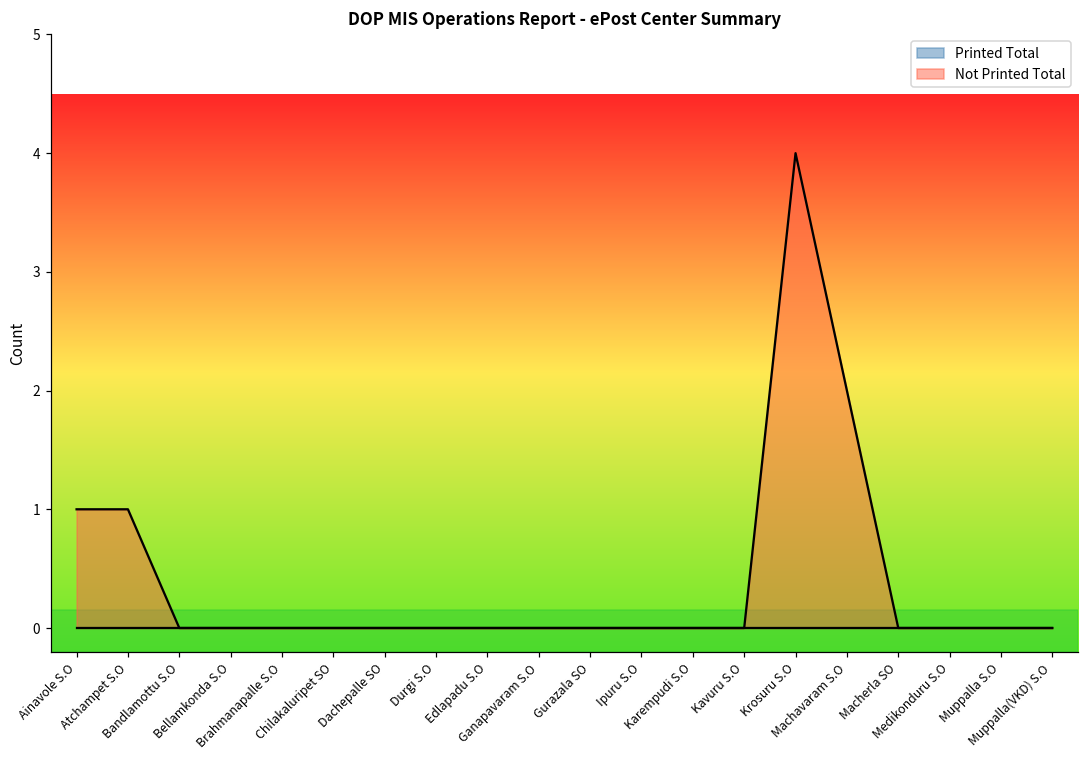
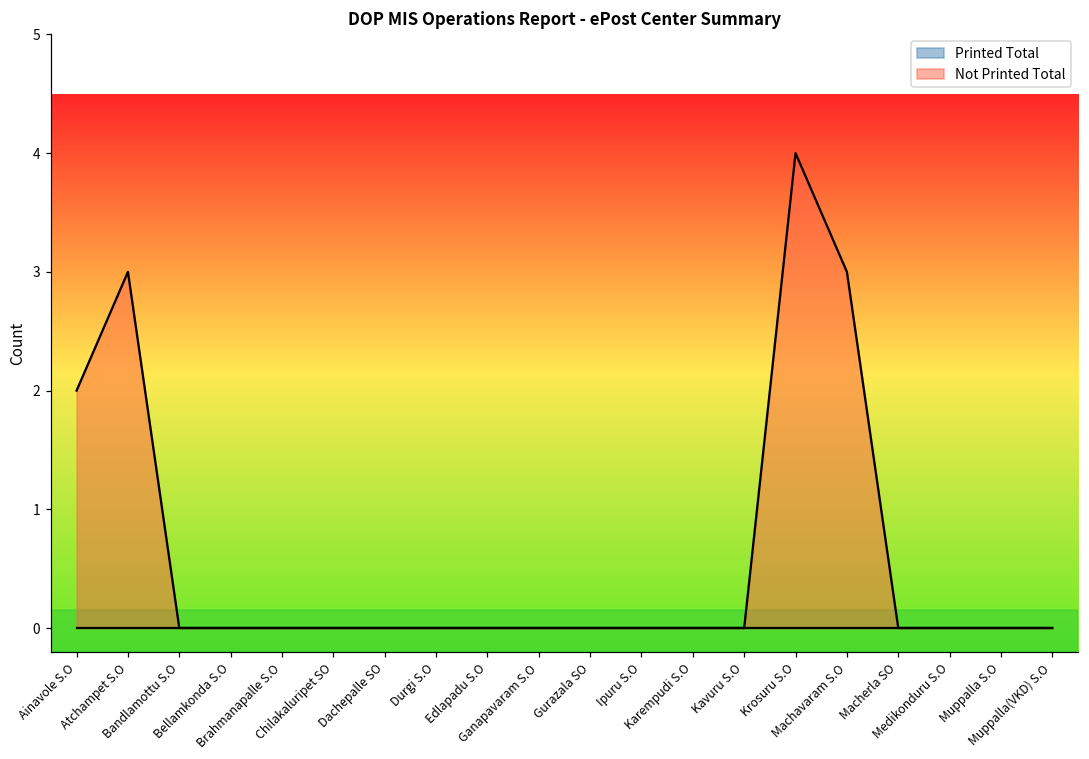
  {
    "Not Printed Total": {
-     "Ainavole S.O": 1,
-     "Atchampet S.O": 1,
+     "Ainavole S.O": 2,
+     "Atchampet S.O": 3,
      "Krosuru S.O": 4,
-     "Machavaram S.O": 2
+     "Machavaram S.O": 3
    }
  }
